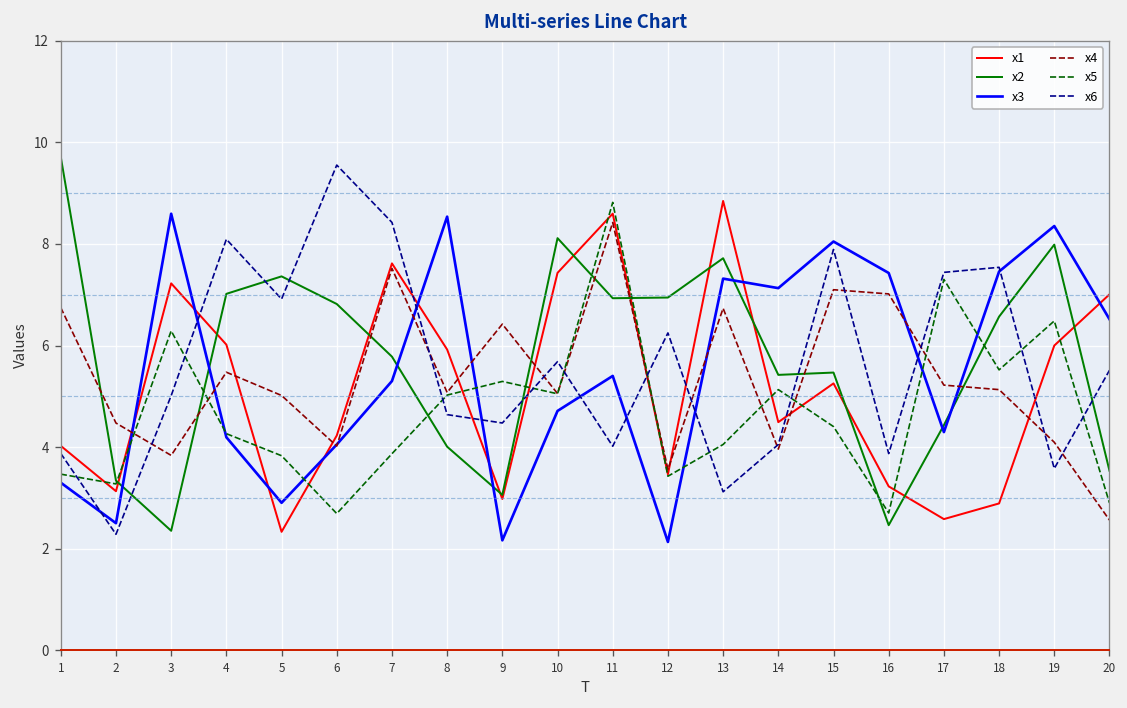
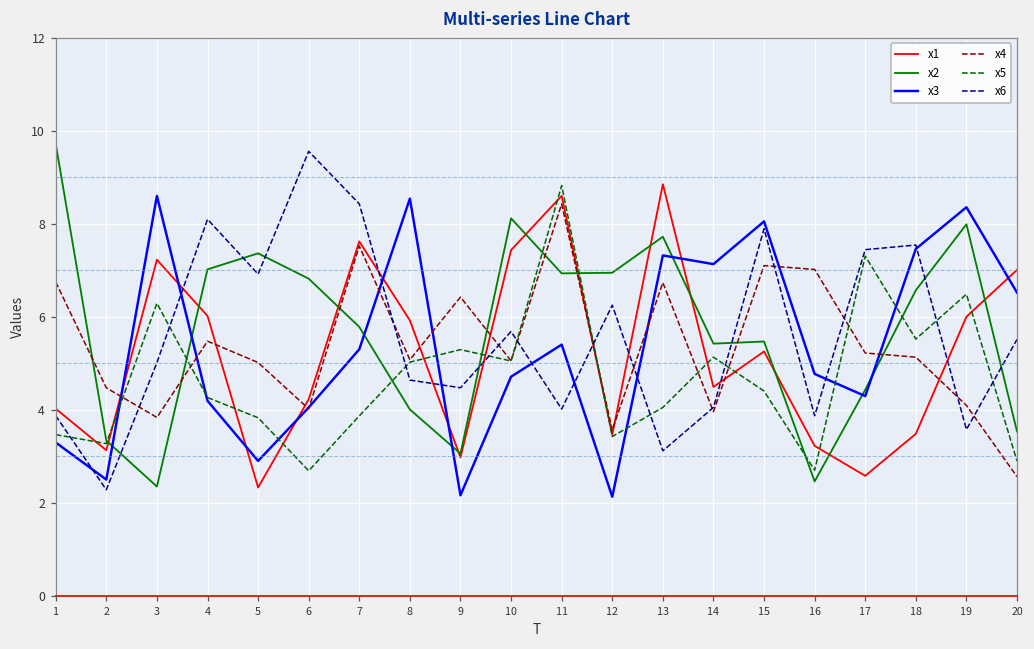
  {
    "x1": {
      "1": 4.0,
      "2": 3.1,
      "3": 7.2,
      "4": 6.0,
      "5": 2.3,
      "6": 4.2,
      "7": 7.6,
      "8": 5.9,
      "9": 3.0,
      "10": 7.4,
      "11": 8.6,
      "13": 8.8,
      "14": 4.5,
      "15": 5.3,
      "16": 3.2,
      "17": 2.6,
-     "18": 2.9,
+     "18": 3.5,
      "19": 6.0,
      "20": 7.0
    },
    "x3": {
      "1": 3.3,
      "2": 2.5,
      "3": 8.6,
      "4": 4.2,
      "5": 2.9,
      "7": 5.3,
      "8": 8.5,
      "9": 2.2,
      "10": 4.7,
      "11": 5.4,
      "12": 2.1,
      "13": 7.3,
      "14": 7.1,
      "15": 8.0,
-     "16": 7.4,
+     "16": 4.8,
      "17": 4.3,
      "18": 7.5,
      "19": 8.4,
      "20": 6.5
    },
    "x4": {
      "1": 6.7,
      "2": 4.5,
      "3": 3.8,
      "4": 5.5,
      "5": 5.0,
      "7": 7.5,
      "9": 6.4,
      "11": 8.4,
      "12": 3.6,
      "13": 6.7,
      "14": 4.0,
      "15": 7.1,
      "16": 7.0,
      "17": 5.2,
      "18": 5.1,
      "19": 4.1,
      "20": 2.6
    },
    "x6": {
      "1": 3.9,
      "2": 2.3,
      "3": 5.0,
      "4": 8.1,
      "5": 6.9,
      "6": 9.6,
      "7": 8.4,
      "8": 4.6,
      "9": 4.5,
      "10": 5.7,
      "11": 4.0,
      "12": 6.2,
      "13": 3.1,
      "14": 4.0,
      "15": 7.9,
      "16": 3.9,
      "17": 7.4,
      "18": 7.5,
      "19": 3.6,
      "20": 5.5
    }
  }
